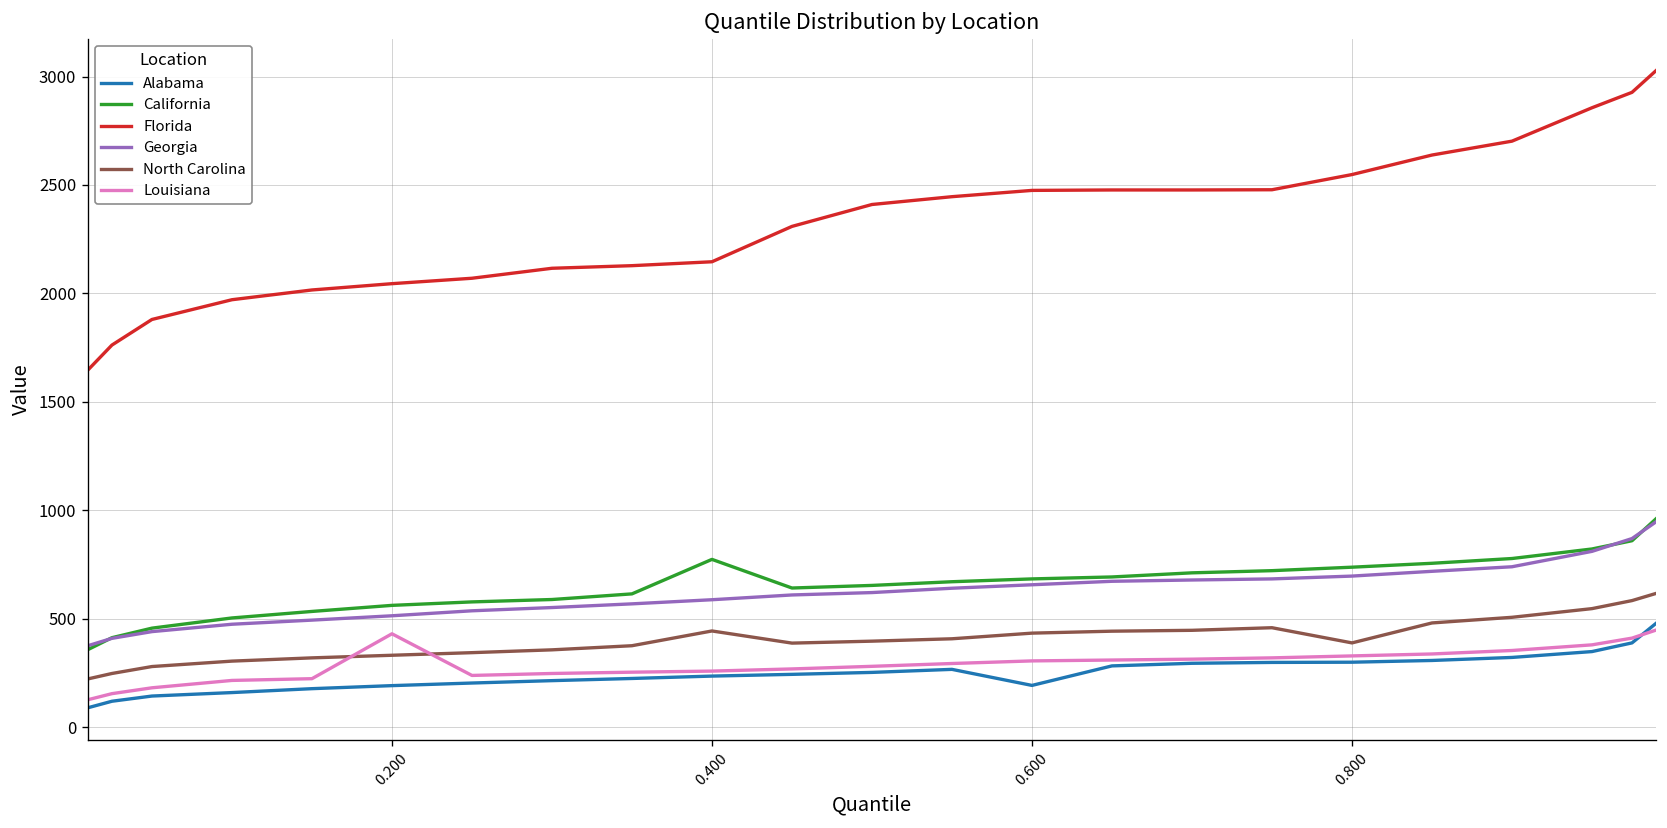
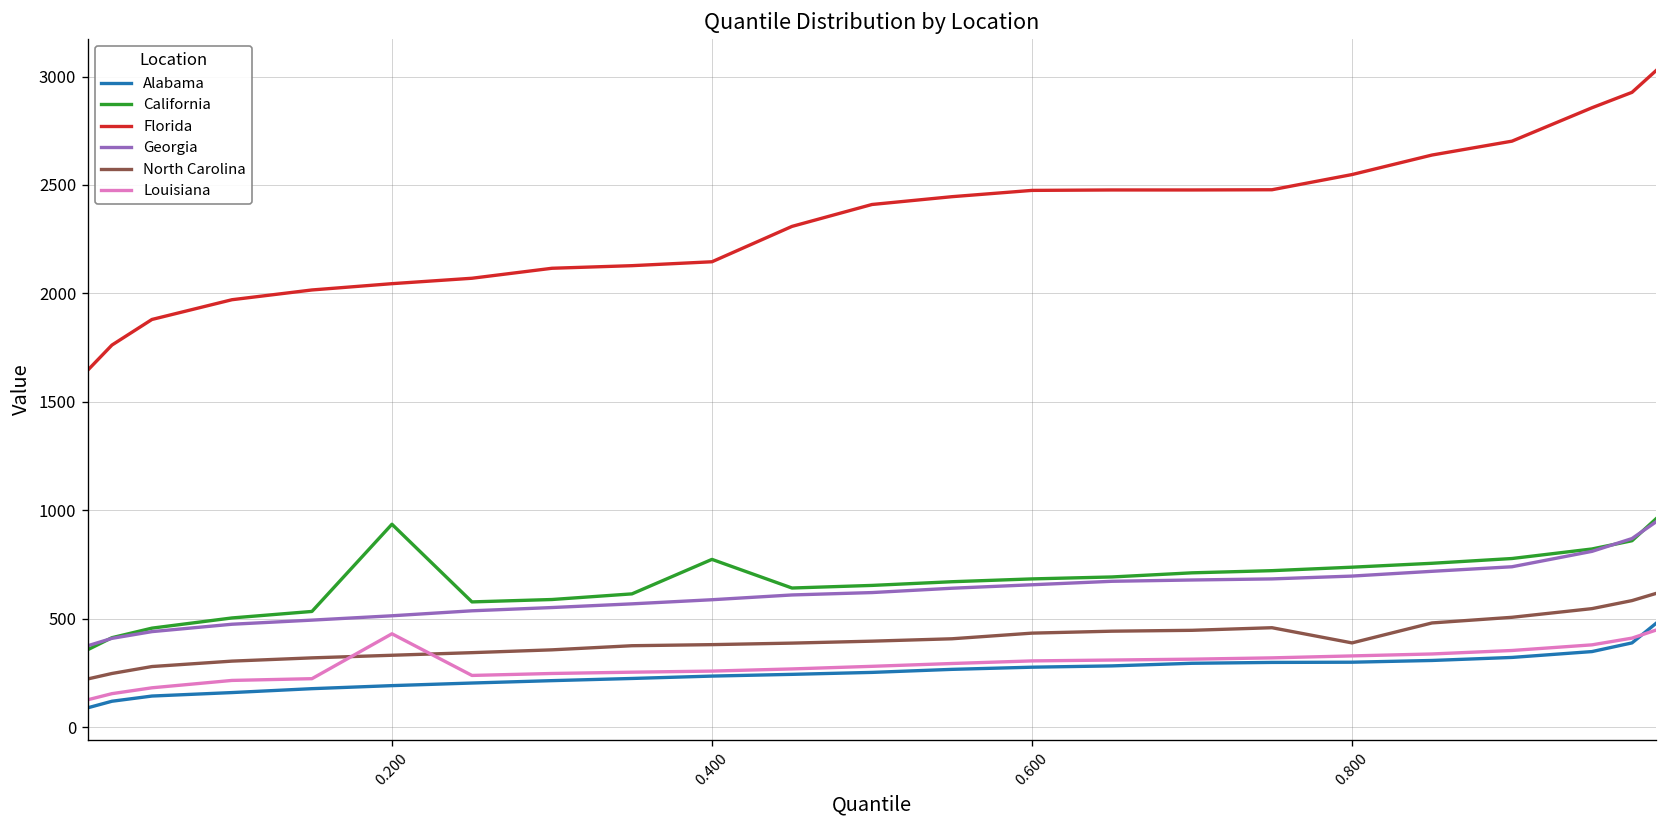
  {
    "Alabama": {
      "0.200": 190,
      "0.400": 240,
-     "0.600": 190,
+     "0.600": 280,
      "0.800": 300
    },
    "California": {
-     "0.200": 560,
+     "0.200": 940,
      "0.400": 770,
      "0.600": 680,
      "0.800": 740
    },
    "Florida": {
      "0.200": 2050,
      "0.400": 2150,
      "0.600": 2480,
      "0.800": 2550
    },
    "Georgia": {
      "0.200": 510,
      "0.400": 590,
      "0.600": 660,
      "0.800": 700
    },
    "North Carolina": {
      "0.200": 330,
-     "0.400": 440,
+     "0.400": 380,
      "0.600": 430,
      "0.800": 390
    },
    "Louisiana": {
      "0.200": 430,
      "0.400": 260,
      "0.600": 310,
      "0.800": 330
    }
  }
